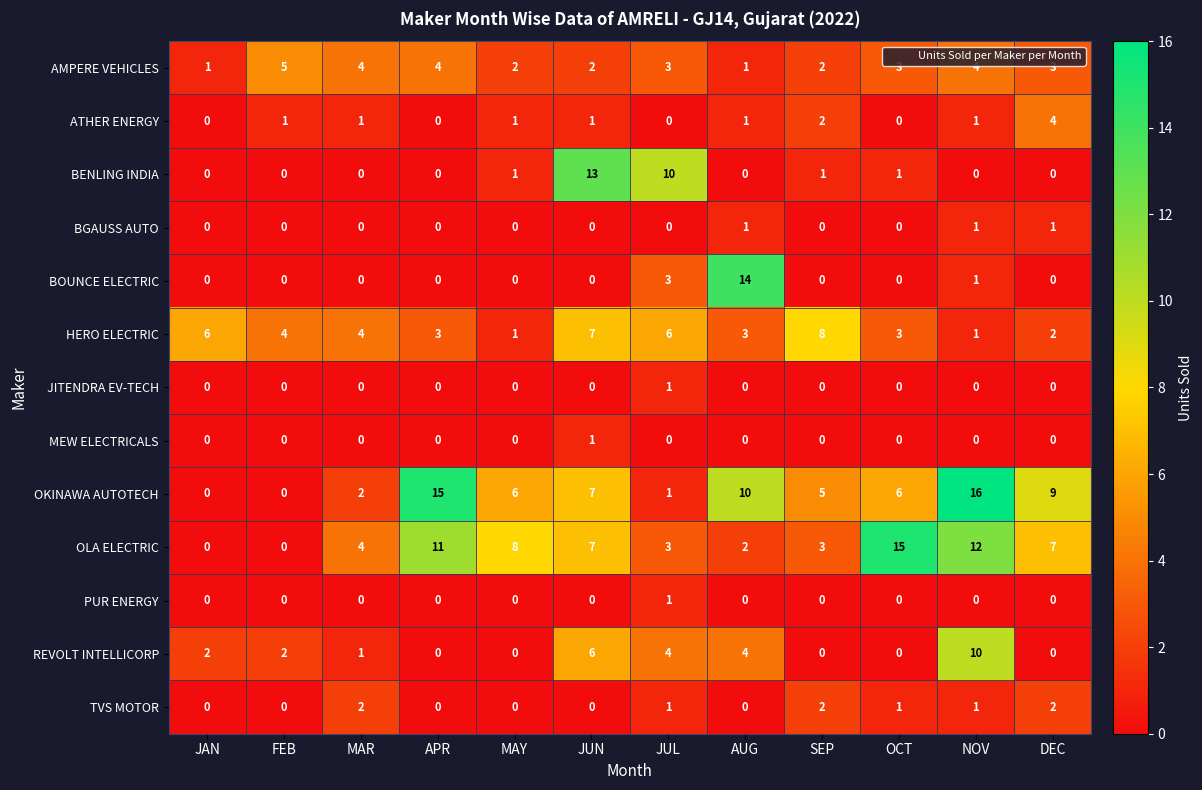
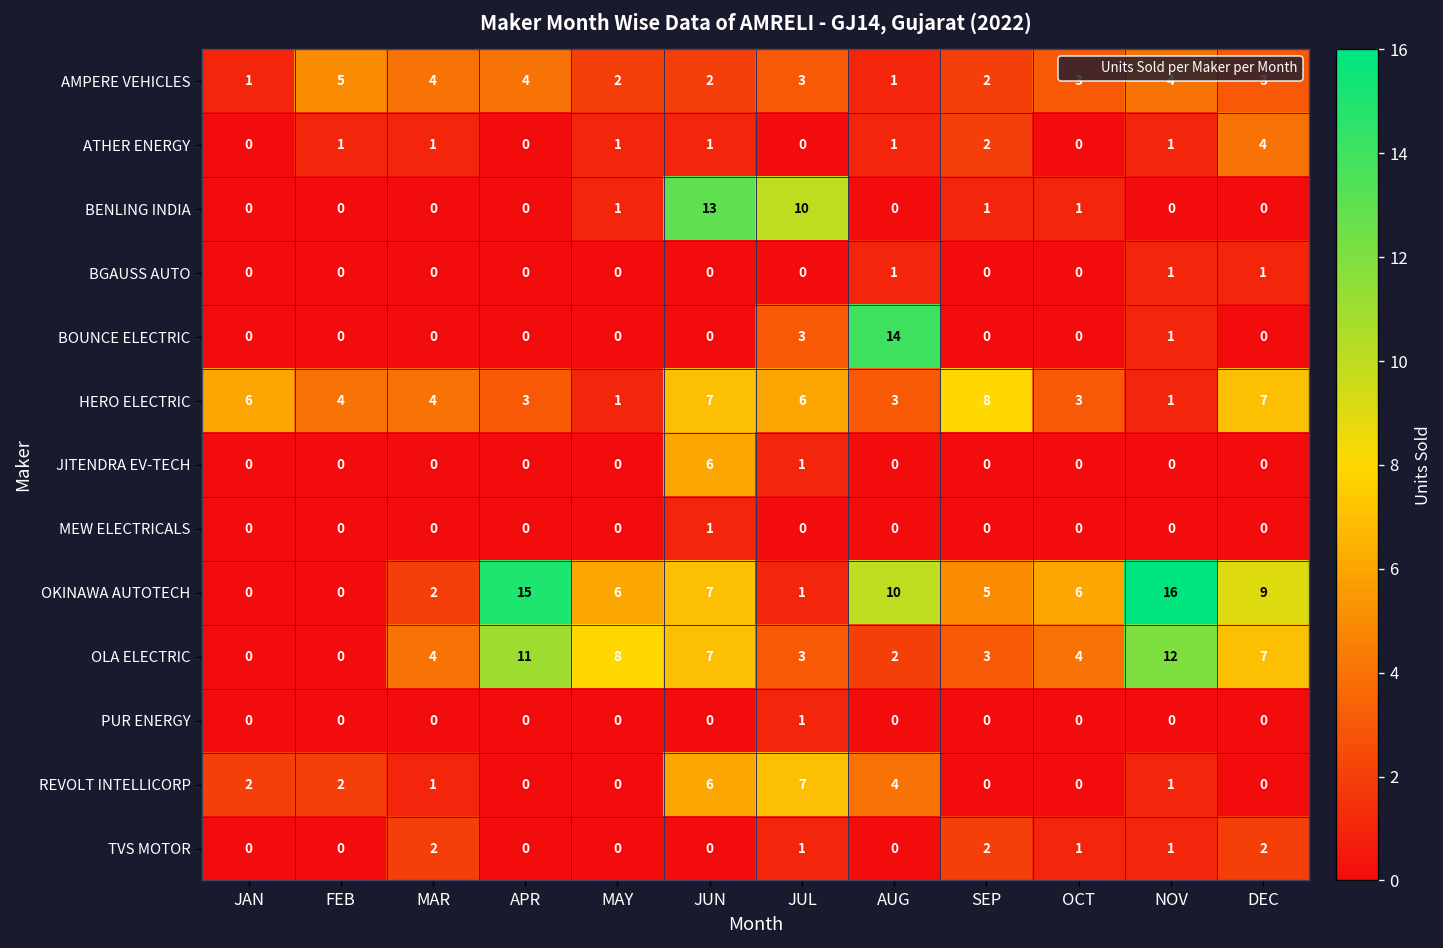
  {
    "AMPERE VEHICLES": {
      "JAN": 1,
      "FEB": 5,
      "MAR": 4,
      "APR": 4,
      "MAY": 2,
      "JUN": 2,
      "JUL": 3,
      "AUG": 1,
      "SEP": 2
    },
    "ATHER ENERGY": {
      "JAN": 0,
      "FEB": 1,
      "MAR": 1,
      "APR": 0,
      "MAY": 1,
      "JUN": 1,
      "JUL": 0,
      "AUG": 1,
      "SEP": 2,
      "OCT": 0,
      "NOV": 1,
      "DEC": 4
    },
    "BENLING INDIA": {
      "JAN": 0,
      "FEB": 0,
      "MAR": 0,
      "APR": 0,
      "MAY": 1,
      "JUN": 13,
      "JUL": 10,
      "AUG": 0,
      "SEP": 1,
      "OCT": 1,
      "NOV": 0,
      "DEC": 0
    },
    "BGAUSS AUTO": {
      "JAN": 0,
      "FEB": 0,
      "MAR": 0,
      "APR": 0,
      "MAY": 0,
      "JUN": 0,
      "JUL": 0,
      "AUG": 1,
      "SEP": 0,
      "OCT": 0,
      "NOV": 1,
      "DEC": 1
    },
    "BOUNCE ELECTRIC": {
      "JAN": 0,
      "FEB": 0,
      "MAR": 0,
      "APR": 0,
      "MAY": 0,
      "JUN": 0,
      "JUL": 3,
      "AUG": 14,
      "SEP": 0,
      "OCT": 0,
      "NOV": 1,
      "DEC": 0
    },
    "HERO ELECTRIC": {
      "JAN": 6,
      "FEB": 4,
      "MAR": 4,
      "APR": 3,
      "MAY": 1,
      "JUN": 7,
      "JUL": 6,
      "AUG": 3,
      "SEP": 8,
      "OCT": 3,
      "NOV": 1,
-     "DEC": 2
+     "DEC": 7
    },
    "JITENDRA EV-TECH": {
      "JAN": 0,
      "FEB": 0,
      "MAR": 0,
      "APR": 0,
      "MAY": 0,
-     "JUN": 0,
+     "JUN": 6,
      "JUL": 1,
      "AUG": 0,
      "SEP": 0,
      "OCT": 0,
      "NOV": 0,
      "DEC": 0
    },
    "MEW ELECTRICALS": {
      "JAN": 0,
      "FEB": 0,
      "MAR": 0,
      "APR": 0,
      "MAY": 0,
      "JUN": 1,
      "JUL": 0,
      "AUG": 0,
      "SEP": 0,
      "OCT": 0,
      "NOV": 0,
      "DEC": 0
    },
    "OKINAWA AUTOTECH": {
      "JAN": 0,
      "FEB": 0,
      "MAR": 2,
      "APR": 15,
      "MAY": 6,
      "JUN": 7,
      "JUL": 1,
      "AUG": 10,
      "SEP": 5,
      "OCT": 6,
      "NOV": 16,
      "DEC": 9
    },
    "OLA ELECTRIC": {
      "JAN": 0,
      "FEB": 0,
      "MAR": 4,
      "APR": 11,
      "MAY": 8,
      "JUN": 7,
      "JUL": 3,
      "AUG": 2,
      "SEP": 3,
-     "OCT": 15,
+     "OCT": 4,
      "NOV": 12,
      "DEC": 7
    },
    "PUR ENERGY": {
      "JAN": 0,
      "FEB": 0,
      "MAR": 0,
      "APR": 0,
      "MAY": 0,
      "JUN": 0,
      "JUL": 1,
      "AUG": 0,
      "SEP": 0,
      "OCT": 0,
      "NOV": 0,
      "DEC": 0
    },
    "REVOLT INTELLICORP": {
      "JAN": 2,
      "FEB": 2,
      "MAR": 1,
      "APR": 0,
      "MAY": 0,
      "JUN": 6,
-     "JUL": 4,
+     "JUL": 7,
      "AUG": 4,
      "SEP": 0,
      "OCT": 0,
-     "NOV": 10,
+     "NOV": 1,
      "DEC": 0
    },
    "TVS MOTOR": {
      "JAN": 0,
      "FEB": 0,
      "MAR": 2,
      "APR": 0,
      "MAY": 0,
      "JUN": 0,
      "JUL": 1,
      "AUG": 0,
      "SEP": 2,
      "OCT": 1,
      "NOV": 1,
      "DEC": 2
    }
  }
